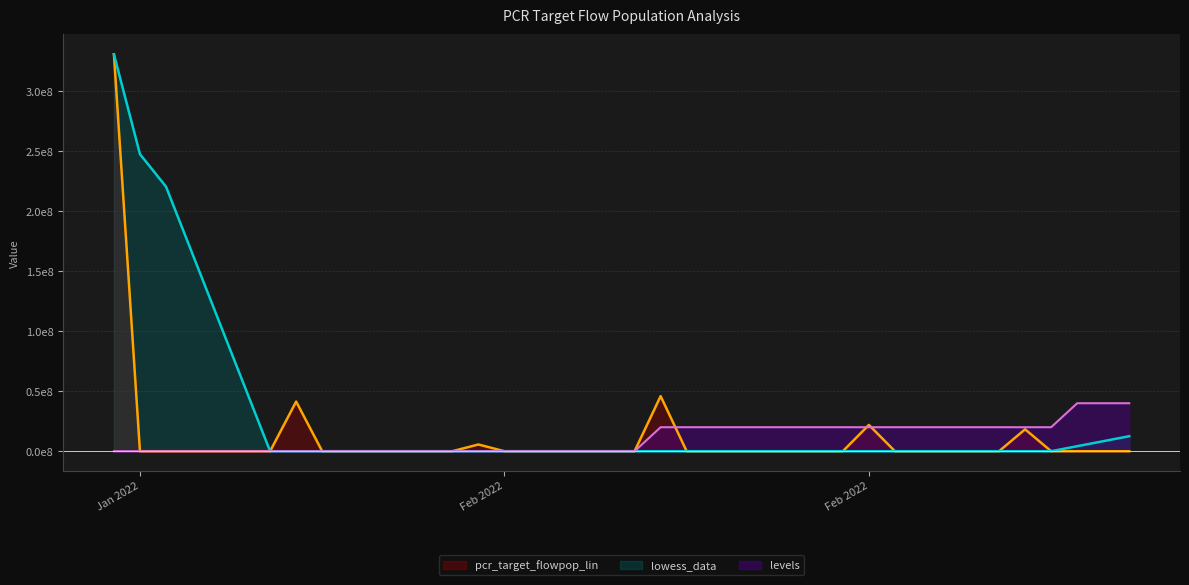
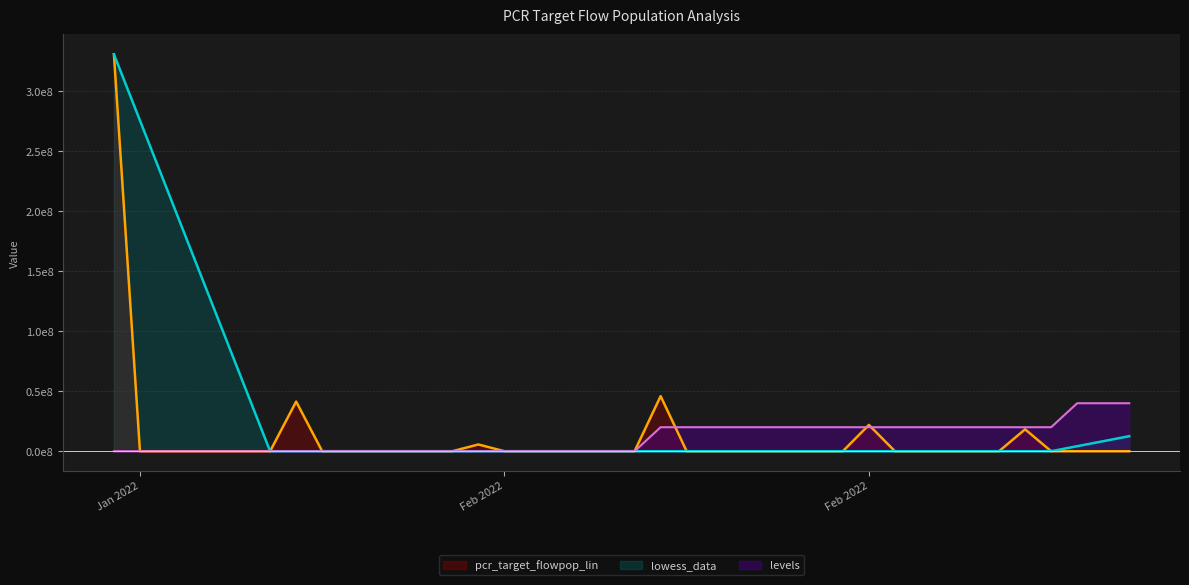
  {
    "lowess_data": {
-     "Jan 2022": 248000000
+     "Jan 2022": 276000000
    }
  }
